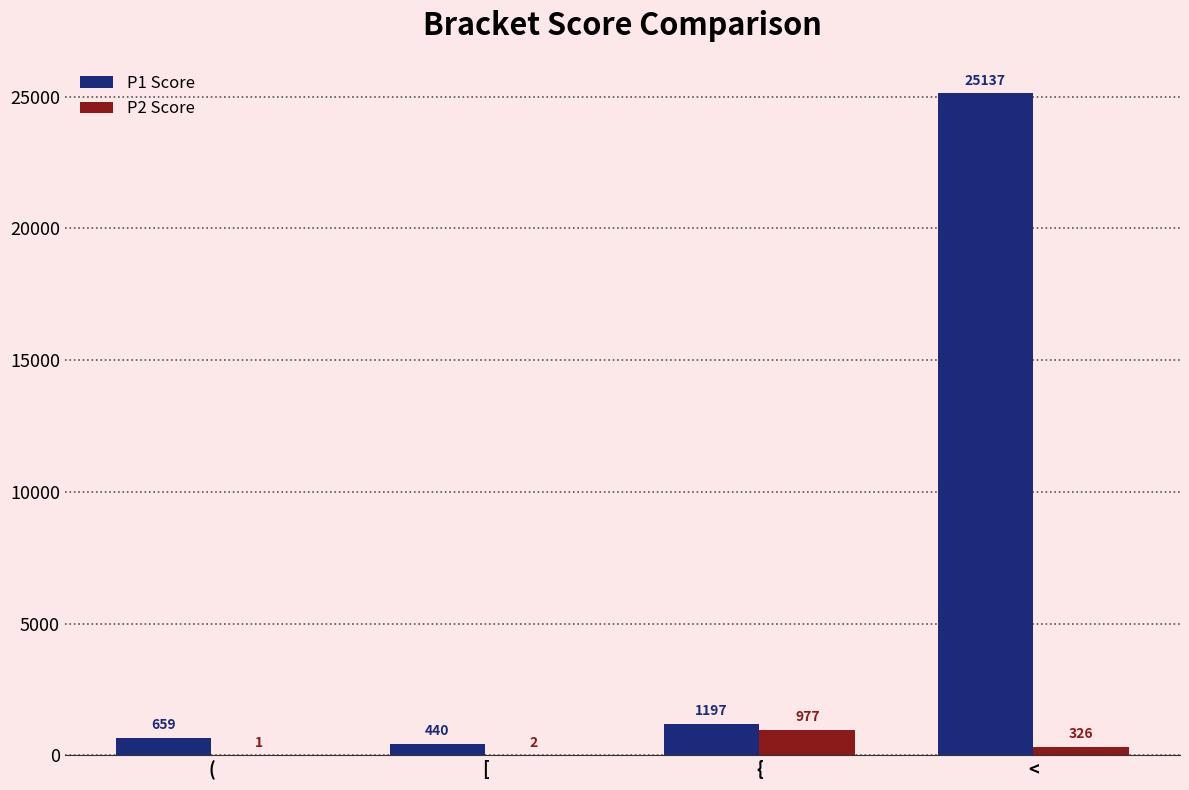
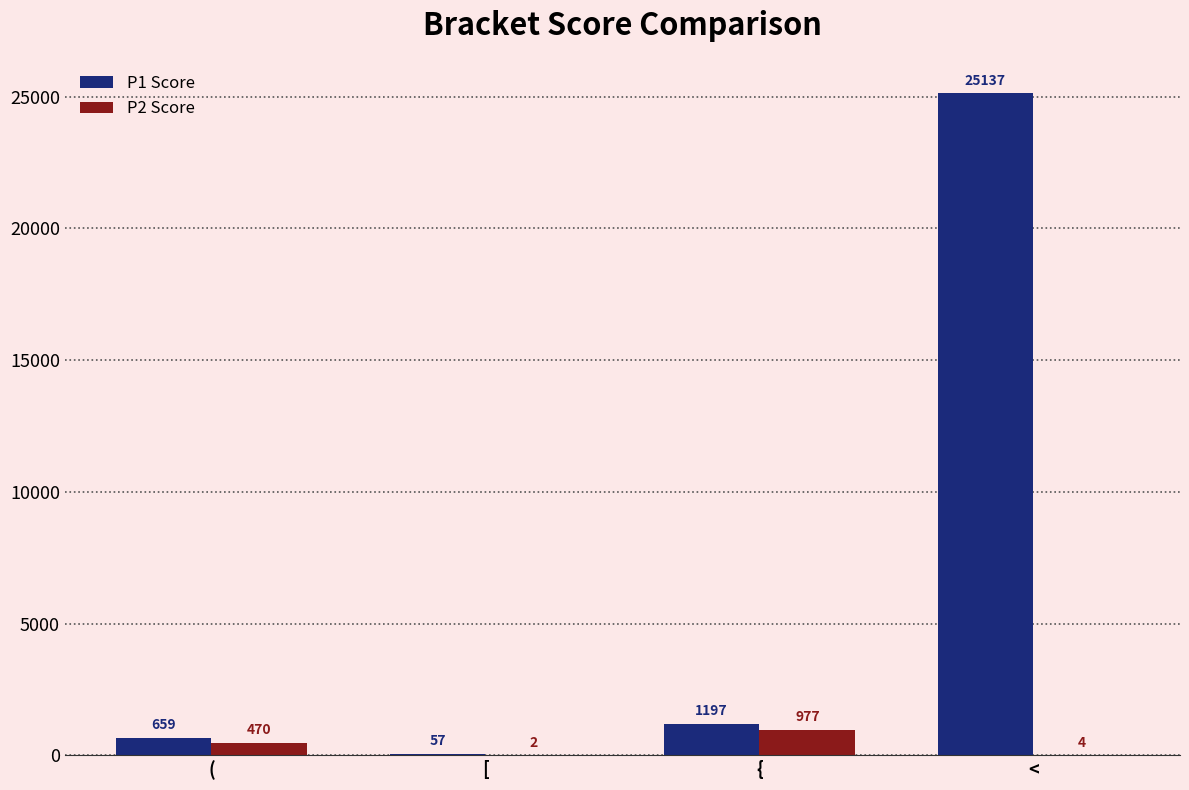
  {
    "P1 Score": {
      "(": 659,
-     "[": 440,
+     "[": 57,
      "{": 1197,
      "<": 25137
    },
    "P2 Score": {
-     "(": 1,
+     "(": 470,
      "[": 2,
      "{": 977,
-     "<": 326
+     "<": 4
    }
  }
